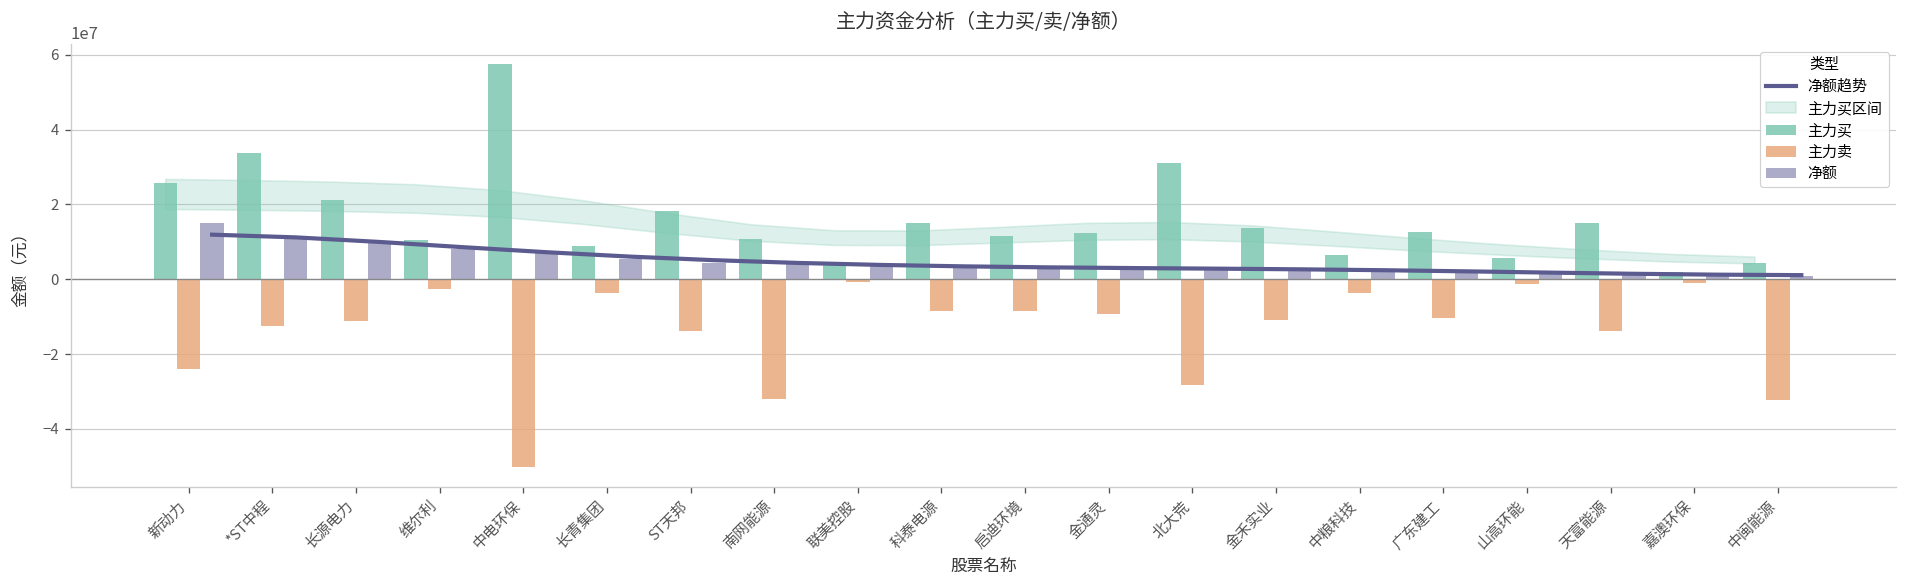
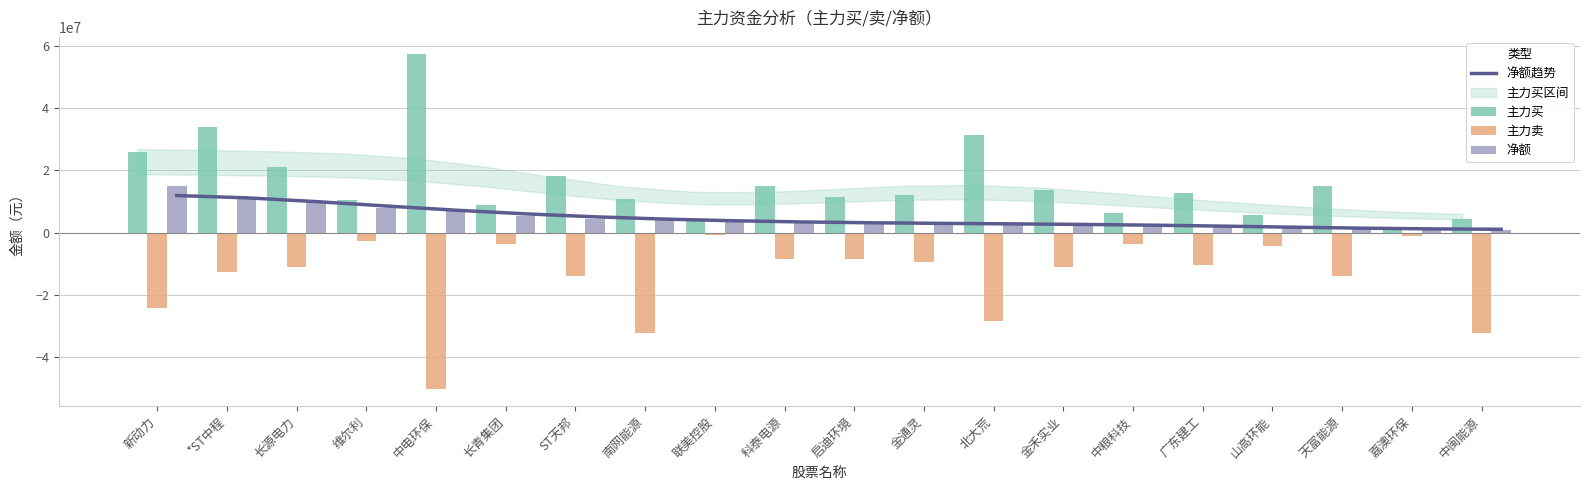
  {
    "主力卖": {
      "新动力": -24000000,
      "*ST中程": -12000000,
      "长源电力": -11000000,
      "维尔利": -3000000,
      "中电环保": -50000000,
      "长青集团": -4000000,
      "ST天邦": -14000000,
      "南网能源": -32000000,
      "科泰电源": -9000000,
      "启迪环境": -9000000,
      "金通灵": -9000000,
      "北大荒": -28000000,
      "金禾实业": -11000000,
      "中粮科技": -4000000,
      "广东建工": -10000000,
-     "山高环能": -1000000,
+     "山高环能": -4000000,
      "天富能源": -14000000,
      "嘉澳环保": -1000000,
      "中闽能源": -32000000
    }
  }
